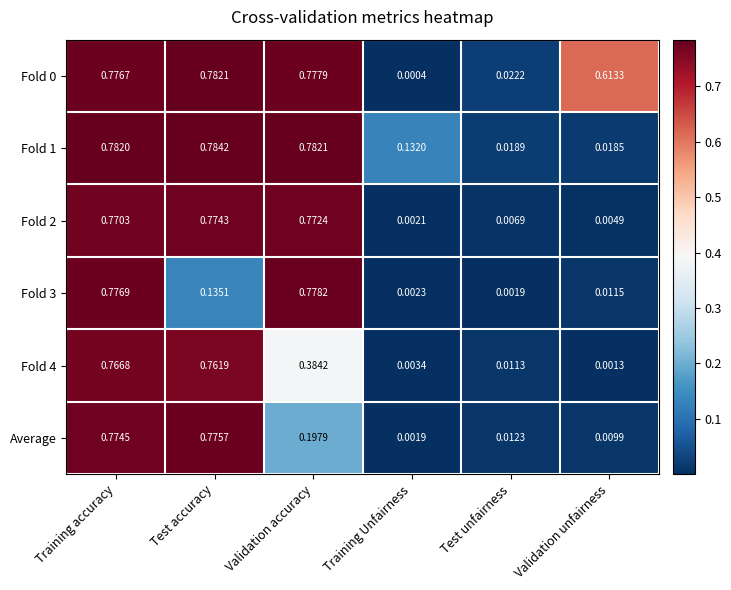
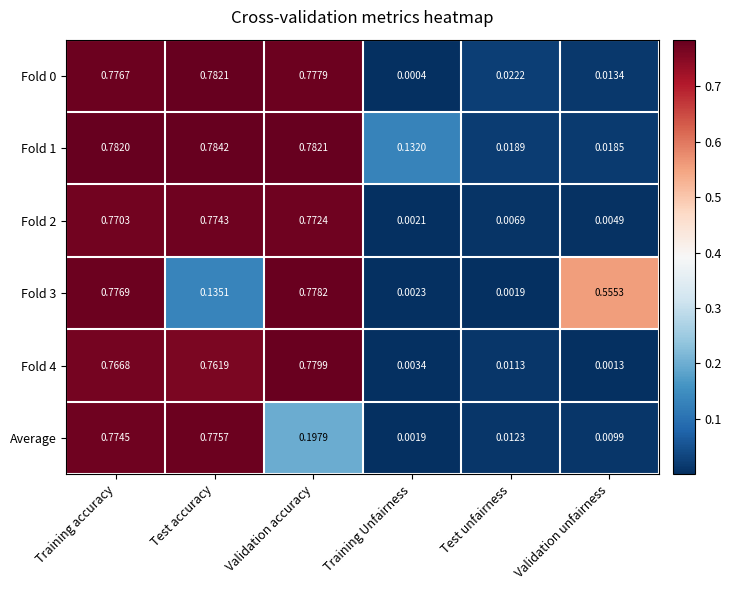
  {
    "Fold 0": {
      "Training accuracy": 0.7767,
      "Test accuracy": 0.7821,
      "Validation accuracy": 0.7779,
      "Training Unfairness": 0.0004,
      "Test unfairness": 0.0222,
-     "Validation unfairness": 0.6133
+     "Validation unfairness": 0.0134
    },
    "Fold 1": {
      "Training accuracy": 0.7820,
      "Test accuracy": 0.7842,
      "Validation accuracy": 0.7821,
      "Training Unfairness": 0.1320,
      "Test unfairness": 0.0189,
      "Validation unfairness": 0.0185
    },
    "Fold 2": {
      "Training accuracy": 0.7703,
      "Test accuracy": 0.7743,
      "Validation accuracy": 0.7724,
      "Training Unfairness": 0.0021,
      "Test unfairness": 0.0069,
      "Validation unfairness": 0.0049
    },
    "Fold 3": {
      "Training accuracy": 0.7769,
      "Test accuracy": 0.1351,
      "Validation accuracy": 0.7782,
      "Training Unfairness": 0.0023,
      "Test unfairness": 0.0019,
-     "Validation unfairness": 0.0115
+     "Validation unfairness": 0.5553
    },
    "Fold 4": {
      "Training accuracy": 0.7668,
      "Test accuracy": 0.7619,
-     "Validation accuracy": 0.3842,
+     "Validation accuracy": 0.7799,
      "Training Unfairness": 0.0034,
      "Test unfairness": 0.0113,
      "Validation unfairness": 0.0013
    },
    "Average": {
      "Training accuracy": 0.7745,
      "Test accuracy": 0.7757,
      "Validation accuracy": 0.1979,
      "Training Unfairness": 0.0019,
      "Test unfairness": 0.0123,
      "Validation unfairness": 0.0099
    }
  }
